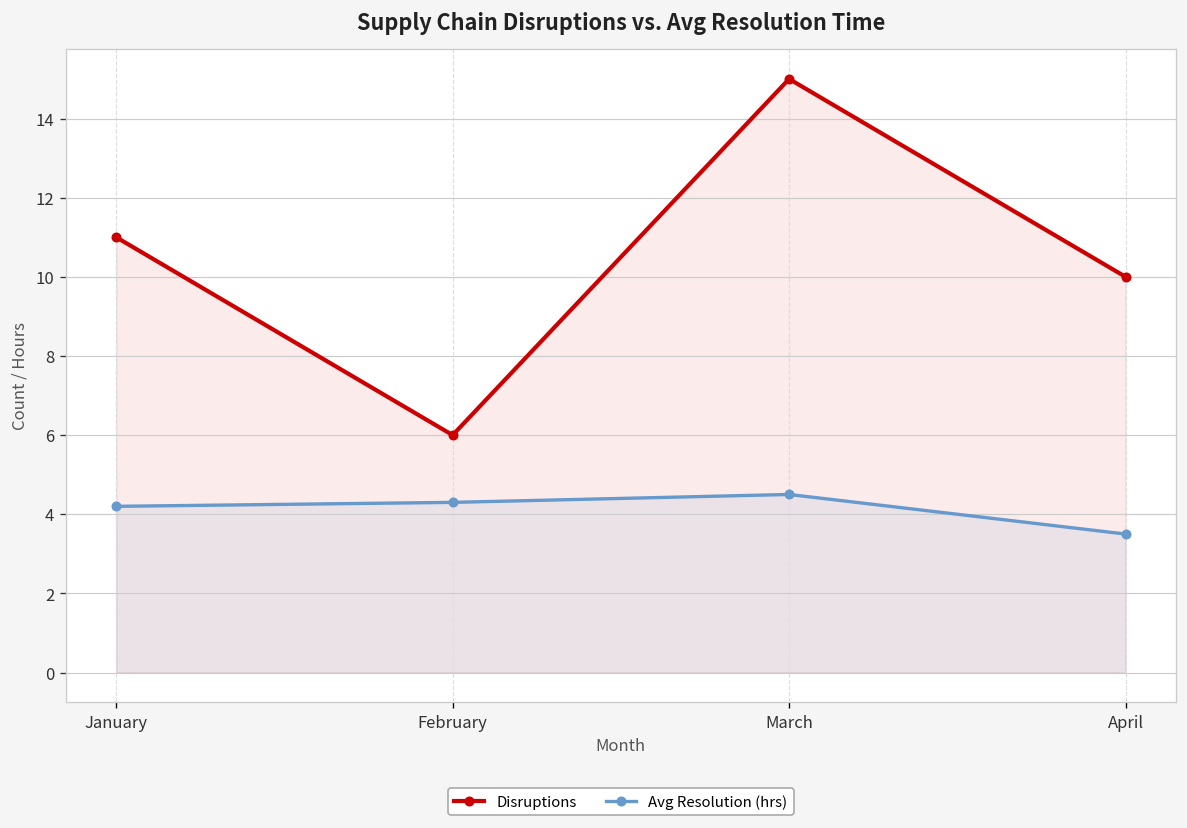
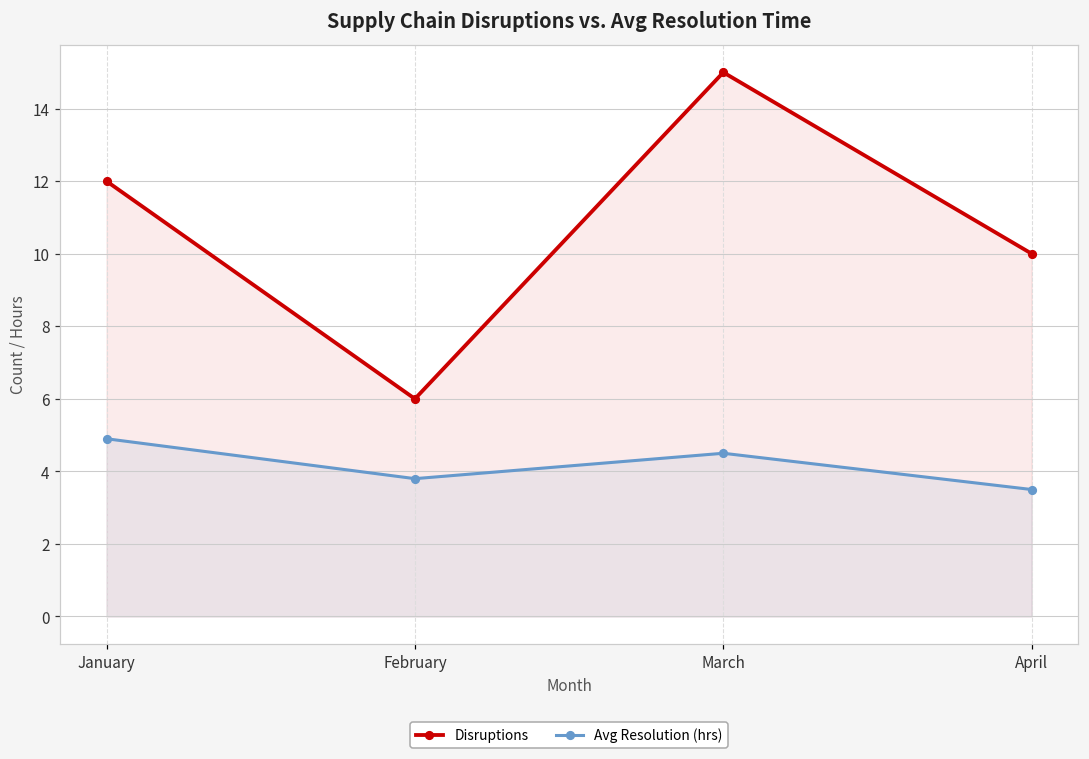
  {
    "Disruptions": {
-     "January": 11,
+     "January": 12,
      "February": 6,
      "March": 15,
      "April": 10
    },
    "Avg Resolution (hrs)": {
-     "January": 4.2,
-     "February": 4.3,
+     "January": 4.9,
+     "February": 3.8,
      "March": 4.5,
      "April": 3.5
    }
  }
